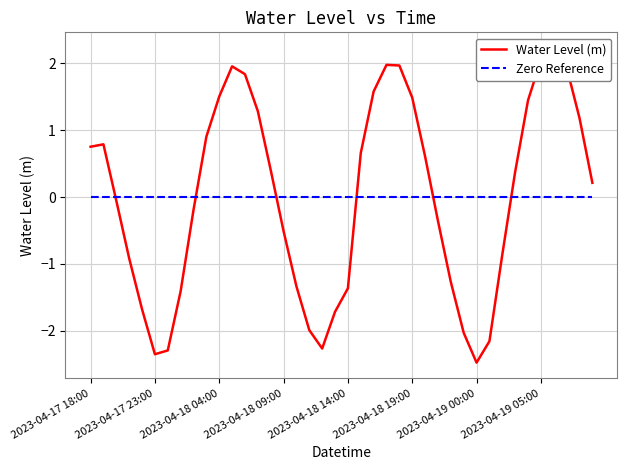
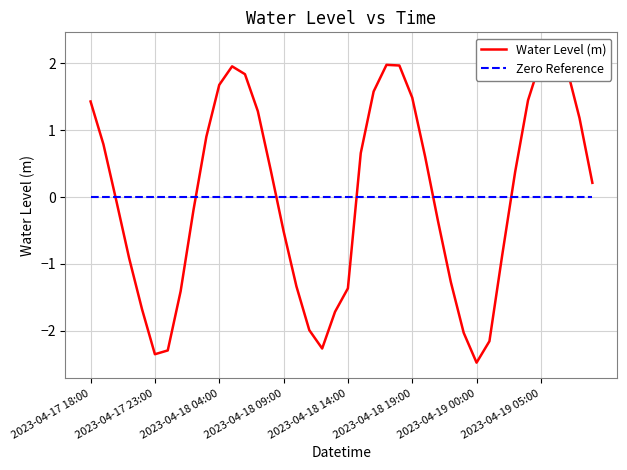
  {
    "Water Level (m)": {
-     "2023-04-17 18:00": 0.8,
+     "2023-04-17 18:00": 1.4,
      "2023-04-17 23:00": -2.4,
-     "2023-04-18 04:00": 1.5,
+     "2023-04-18 04:00": 1.7,
      "2023-04-18 09:00": -0.5,
      "2023-04-18 14:00": -1.4,
      "2023-04-18 19:00": 1.5,
      "2023-04-19 00:00": -2.5
    },
    "Zero Reference": {
      "2023-04-17 18:00": 0.0,
      "2023-04-17 23:00": 0.0,
      "2023-04-18 04:00": 0.0,
      "2023-04-18 09:00": 0.0,
      "2023-04-18 14:00": 0.0,
      "2023-04-18 19:00": 0.0,
      "2023-04-19 00:00": 0.0,
      "2023-04-19 05:00": 0.0
    }
  }
